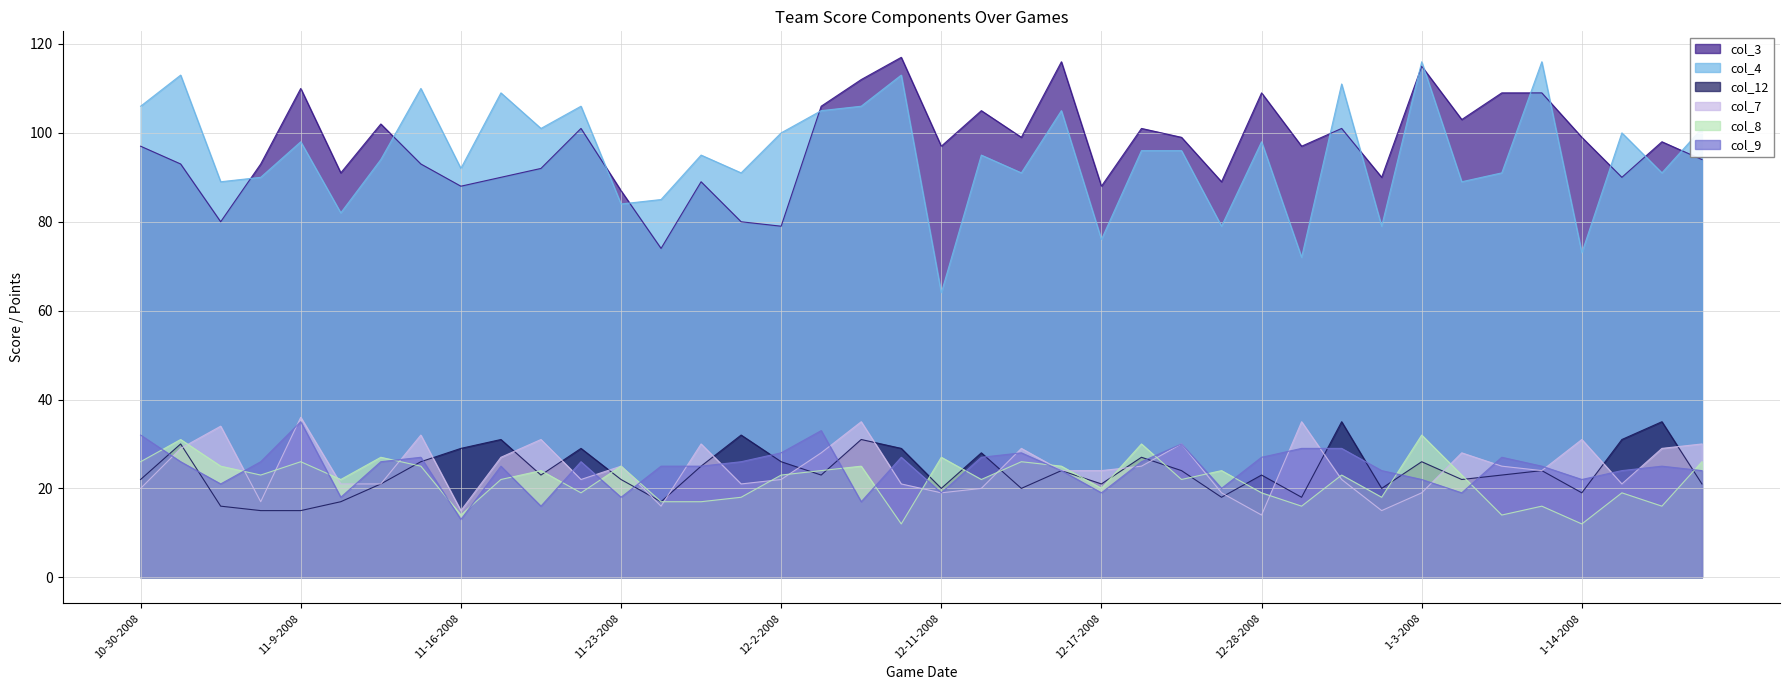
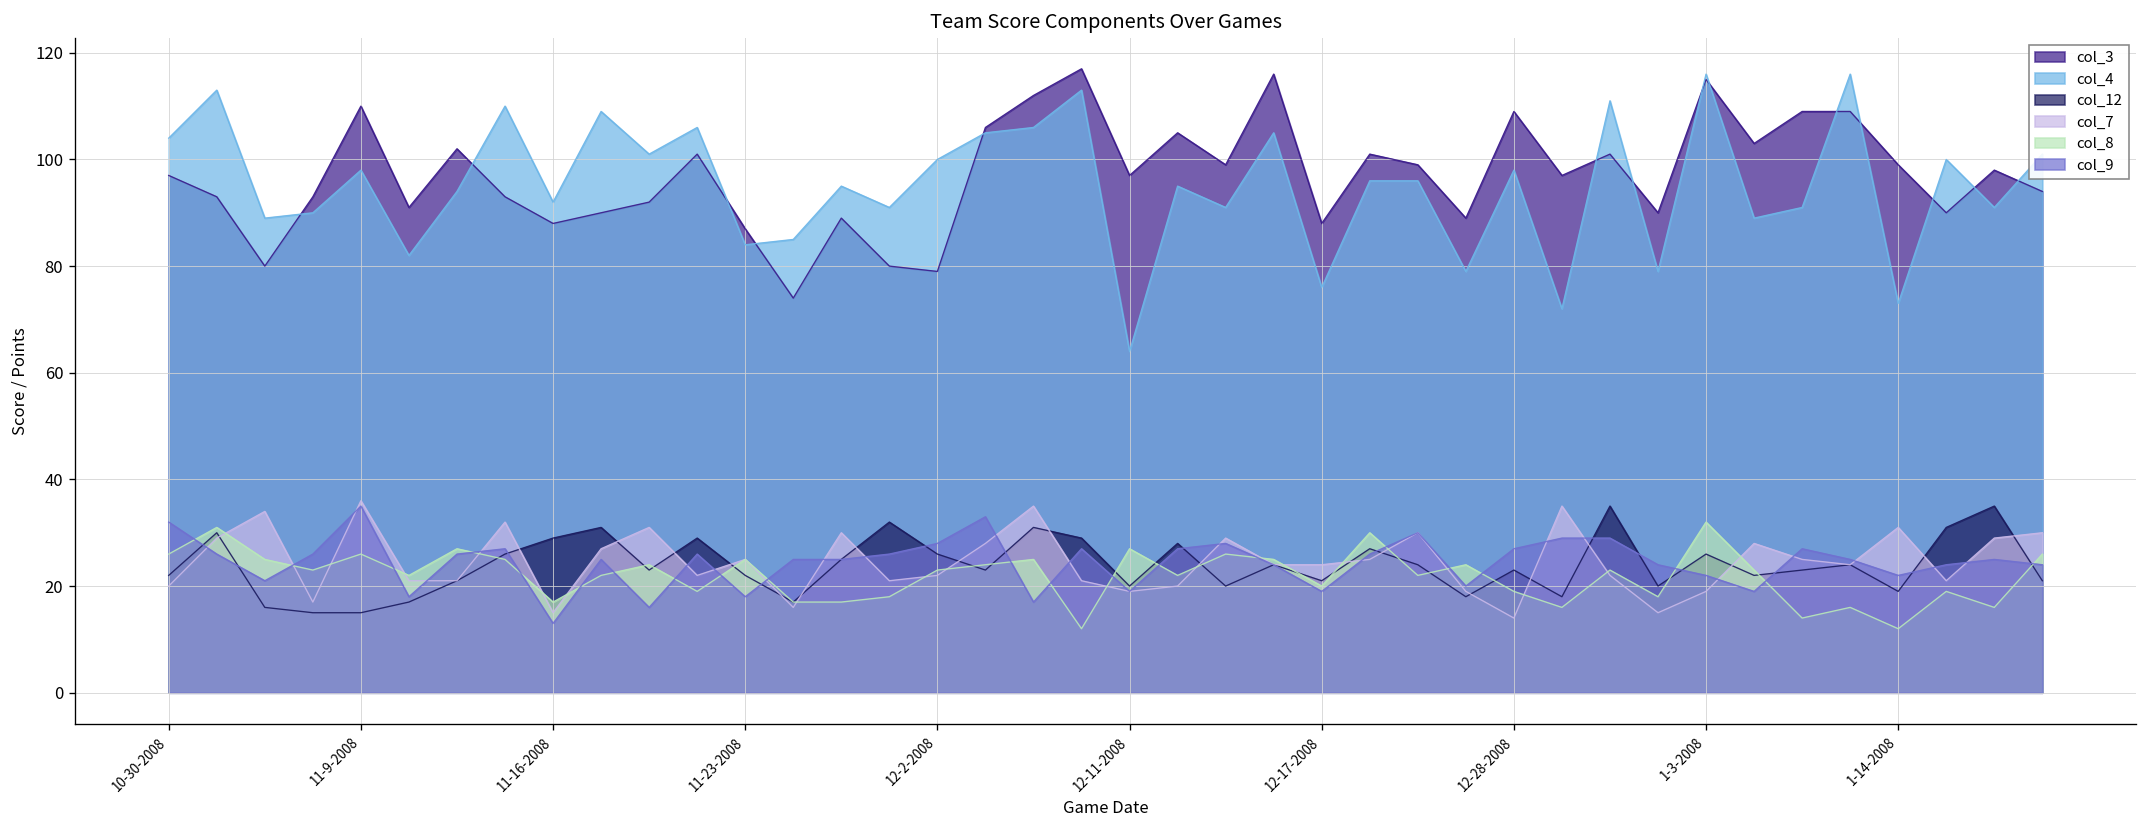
  {
    "col_4": {
-     "10-30-2008": 106,
+     "10-30-2008": 104,
      "11-9-2008": 98,
      "11-16-2008": 92,
      "11-23-2008": 84,
      "12-2-2008": 100,
      "12-11-2008": 64,
      "12-17-2008": 76,
      "12-28-2008": 98,
      "1-3-2008": 116,
      "1-14-2008": 73
    },
    "col_7": {
      "10-30-2008": 20,
      "11-9-2008": 36,
      "11-16-2008": 15,
      "12-2-2008": 22,
      "12-17-2008": 24,
      "12-28-2008": 14,
      "1-3-2008": 19,
      "1-14-2008": 31
    },
    "col_8": {
      "10-30-2008": 26,
      "11-9-2008": 26,
-     "11-16-2008": 14,
+     "11-16-2008": 17,
      "12-2-2008": 23,
      "12-11-2008": 27,
      "12-17-2008": 20,
      "12-28-2008": 19,
      "1-3-2008": 32,
      "1-14-2008": 12
    },
    "col_9": {
      "10-30-2008": 32,
      "11-9-2008": 35,
      "11-16-2008": 13,
      "11-23-2008": 18,
      "12-2-2008": 28,
      "12-17-2008": 19,
      "12-28-2008": 27,
      "1-3-2008": 22,
      "1-14-2008": 22
    }
  }
